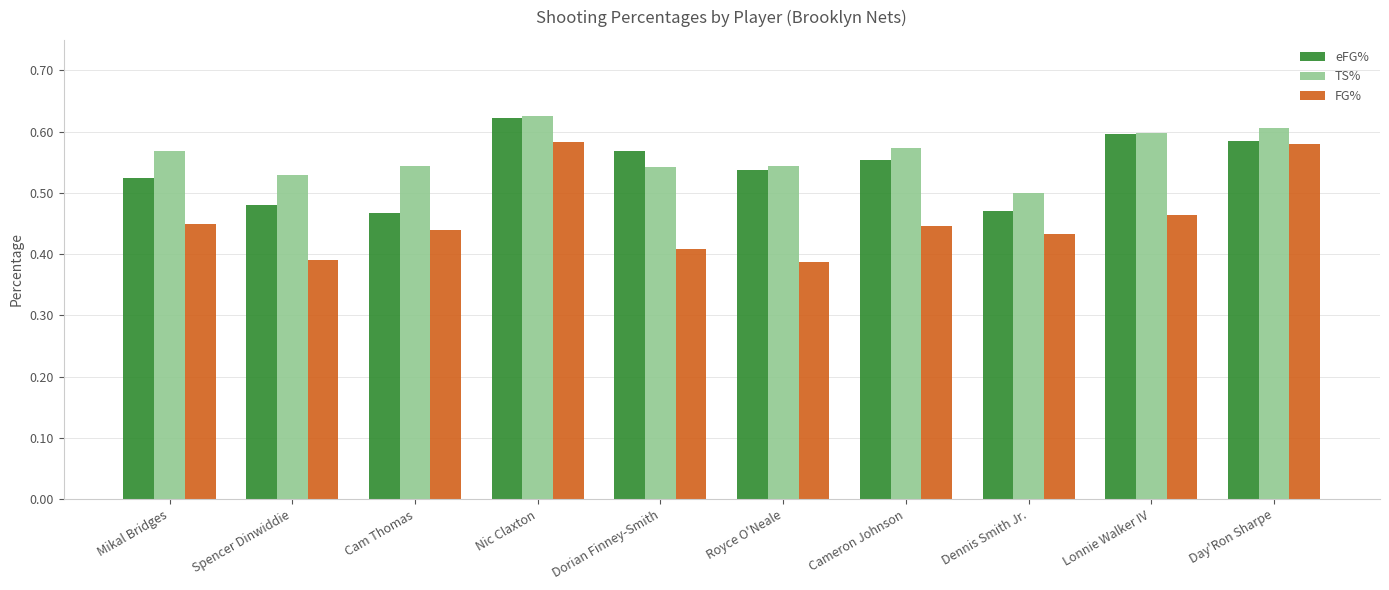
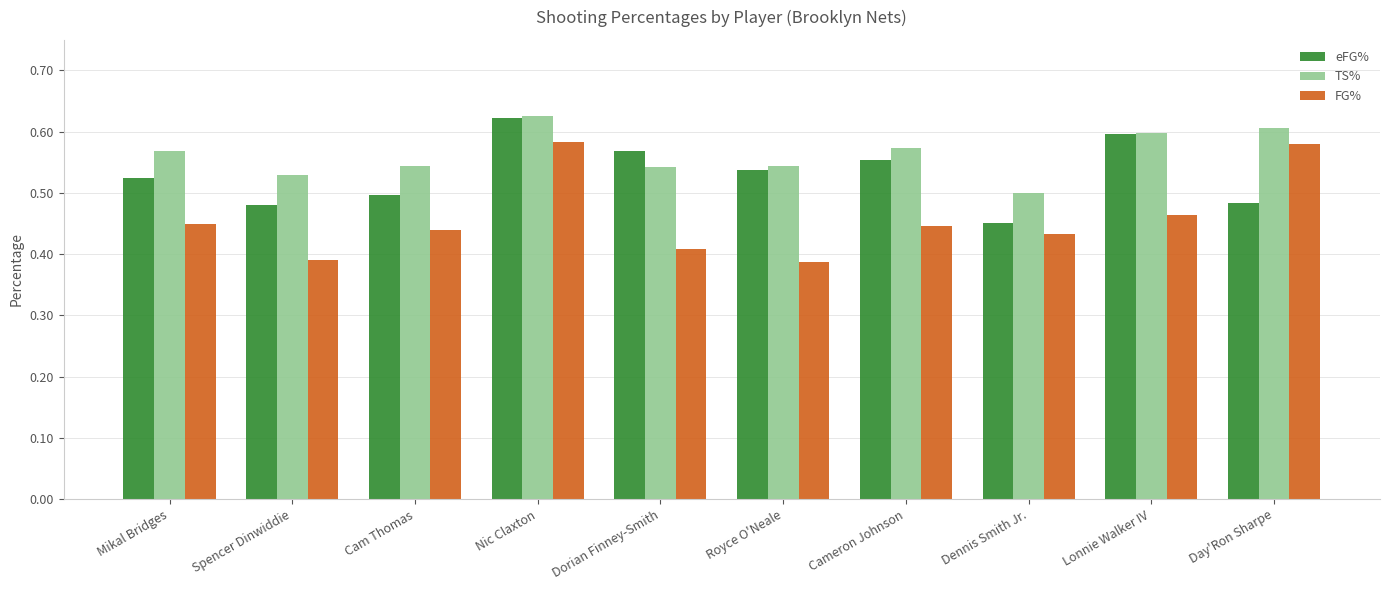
  {
    "eFG%": {
      "Mikal Bridges": 0.53,
      "Spencer Dinwiddie": 0.48,
-     "Cam Thomas": 0.47,
+     "Cam Thomas": 0.50,
      "Nic Claxton": 0.62,
      "Dorian Finney-Smith": 0.57,
      "Royce O'Neale": 0.54,
      "Cameron Johnson": 0.55,
-     "Dennis Smith Jr.": 0.47,
+     "Dennis Smith Jr.": 0.45,
      "Lonnie Walker IV": 0.60,
-     "Day'Ron Sharpe": 0.59
+     "Day'Ron Sharpe": 0.48
    },
    "TS%": {
      "Mikal Bridges": 0.57,
      "Spencer Dinwiddie": 0.53,
      "Cam Thomas": 0.54,
      "Nic Claxton": 0.63,
      "Dorian Finney-Smith": 0.54,
      "Royce O'Neale": 0.54,
      "Cameron Johnson": 0.57,
      "Dennis Smith Jr.": 0.50,
      "Lonnie Walker IV": 0.60,
      "Day'Ron Sharpe": 0.61
    },
    "FG%": {
      "Mikal Bridges": 0.45,
      "Spencer Dinwiddie": 0.39,
      "Cam Thomas": 0.44,
      "Nic Claxton": 0.58,
      "Dorian Finney-Smith": 0.41,
      "Royce O'Neale": 0.39,
      "Cameron Johnson": 0.45,
      "Dennis Smith Jr.": 0.43,
      "Lonnie Walker IV": 0.46,
      "Day'Ron Sharpe": 0.58
    }
  }
